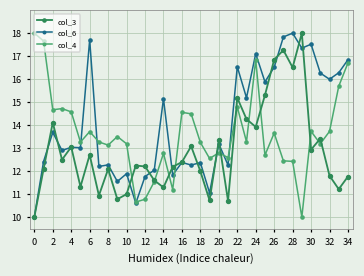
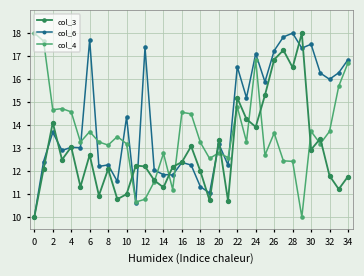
  {
    "col_6": {
      "2": 13.7,
      "6": 17.7,
      "8": 12.3,
-     "10": 11.9,
-     "12": 11.8,
-     "14": 15.1,
-     "18": 12.4,
+     "10": 14.4,
+     "12": 17.4,
+     "14": 11.8,
+     "18": 11.3,
      "20": 13.2,
      "22": 16.5,
      "24": 17.1,
-     "26": 16.5,
+     "26": 17.2,
      "28": 18.0,
      "30": 17.5,
      "32": 16.0,
      "34": 16.8
    }
  }
